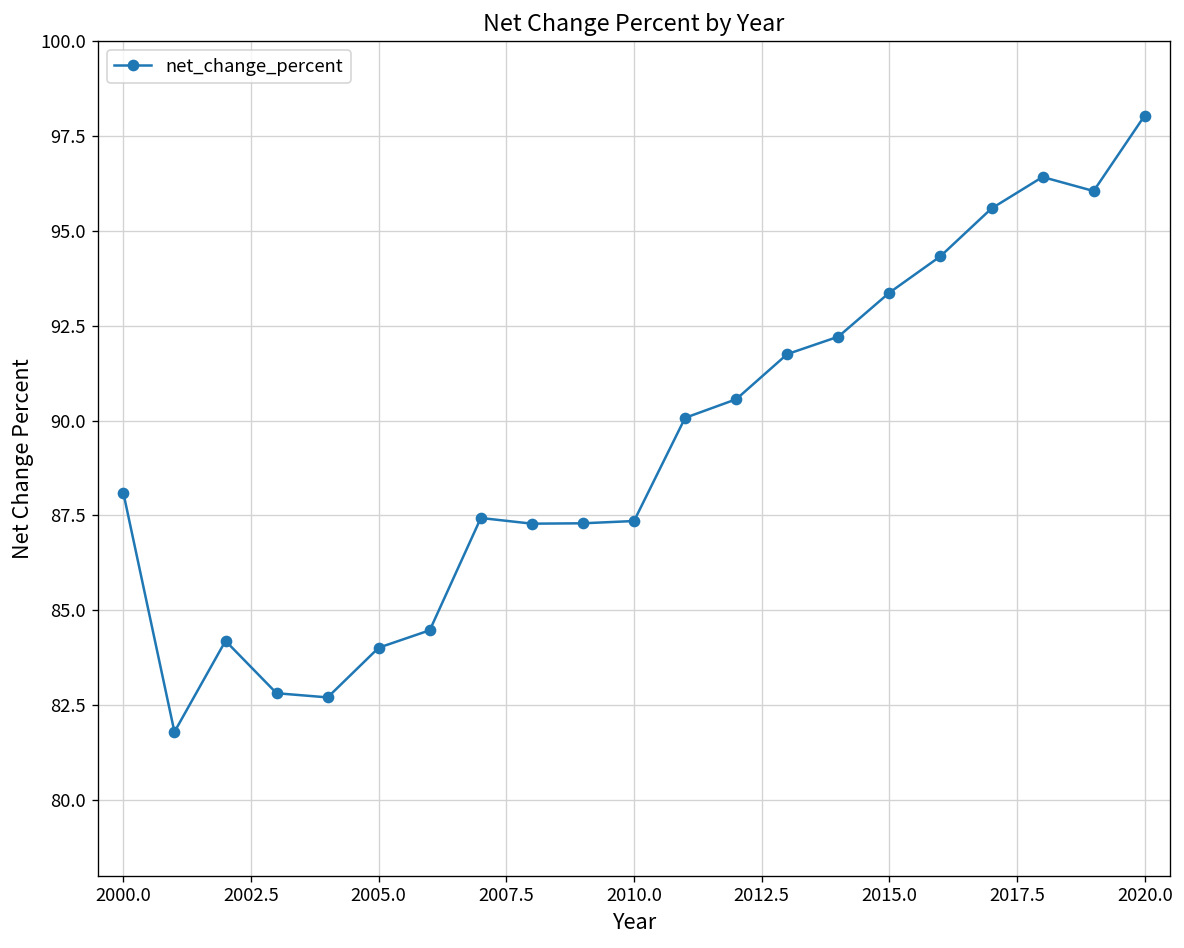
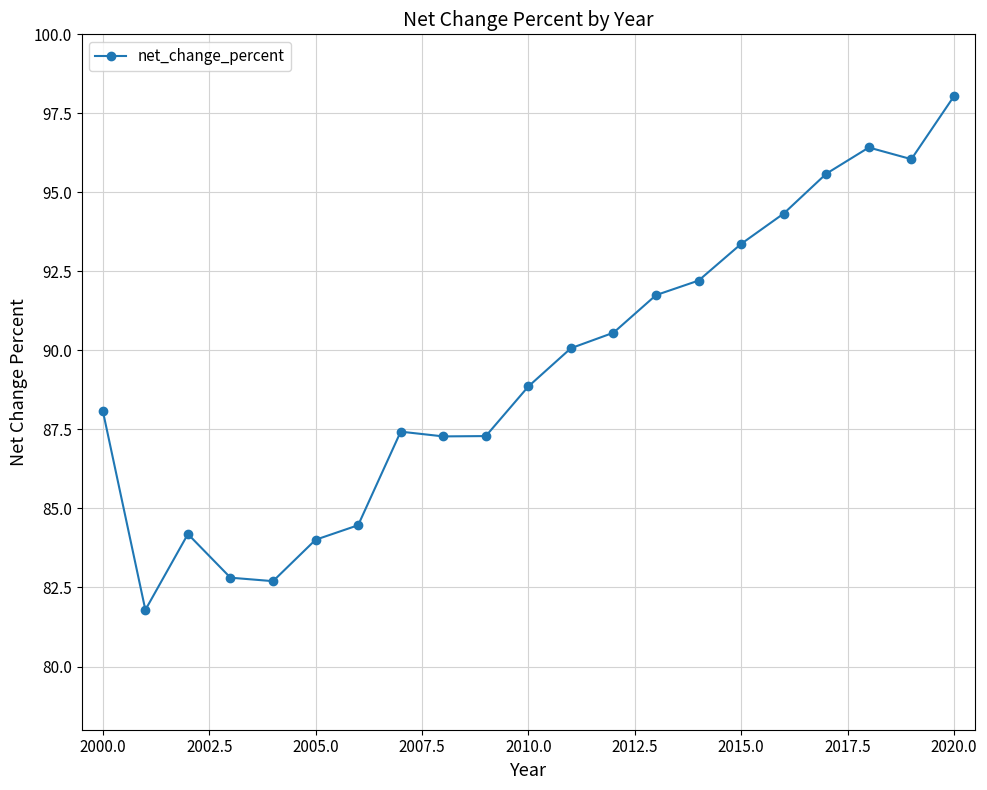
  {
    "2000.0": 88.1,
    "2005.0": 84.0,
-   "2010.0": 87.4,
+   "2010.0": 88.9,
    "2015.0": 93.4,
    "2020.0": 98.0
  }
